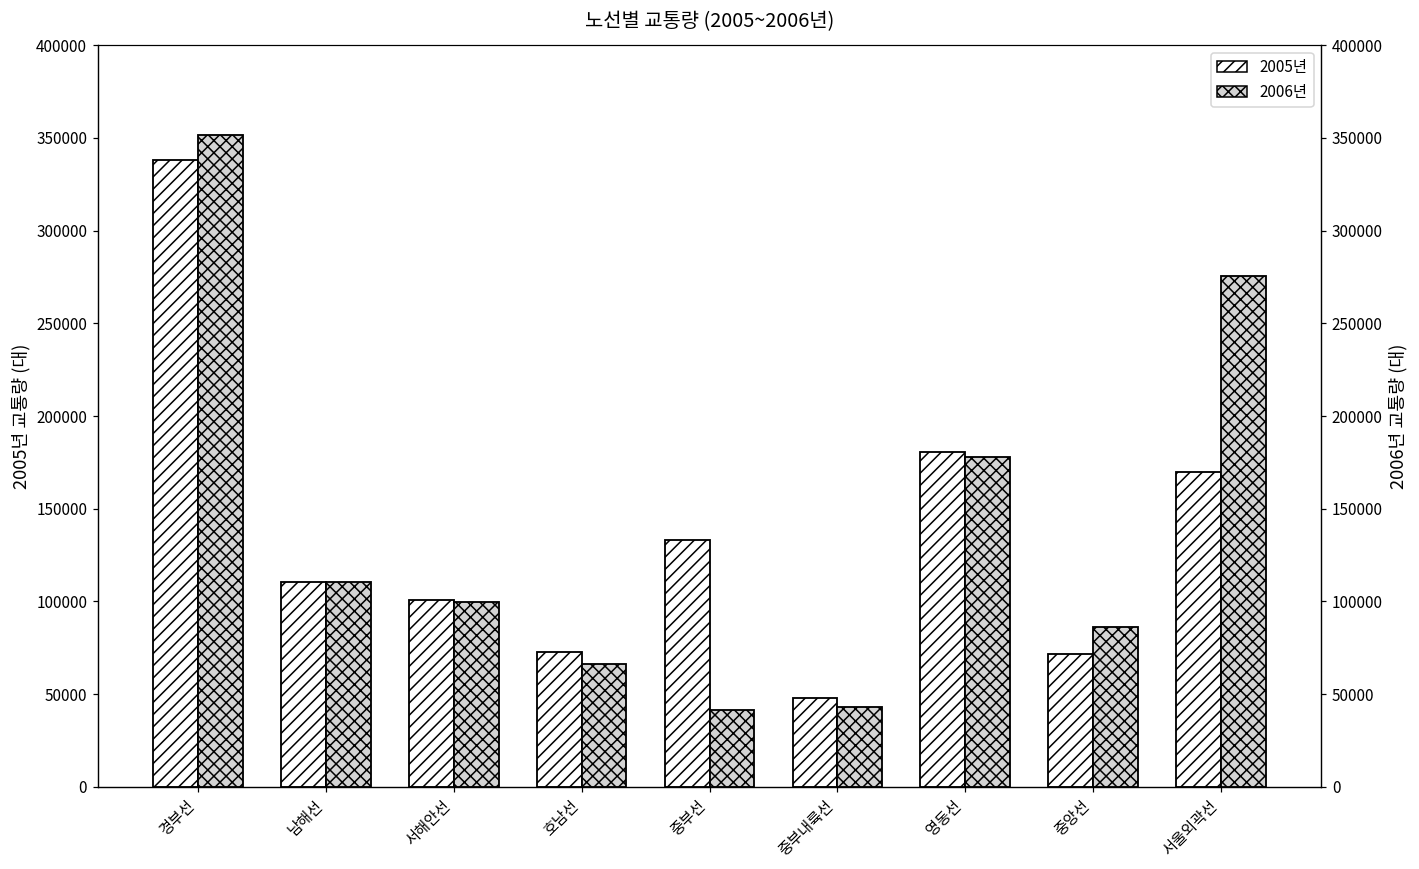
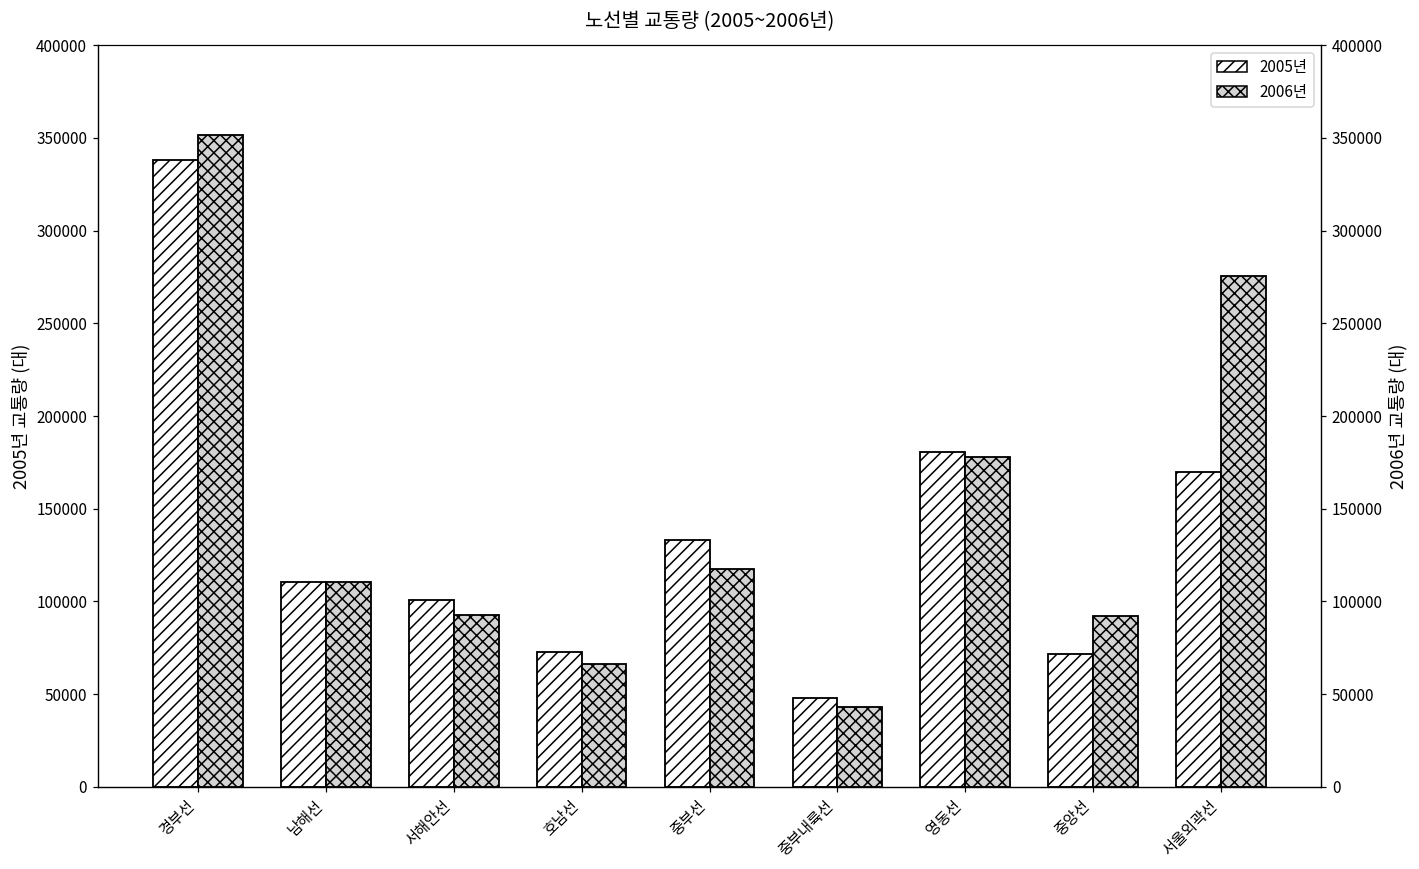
  {
    "2005년": {
      "경부선": 338000,
      "남해선": 111000,
      "서해안선": 101000,
      "호남선": 73000,
      "중부선": 133000,
      "중부내륙선": 48000,
      "영동선": 180000,
      "중앙선": 72000,
      "서울외곽선": 170000
    },
    "2006년": {
      "경부선": 352000,
      "남해선": 110000,
-     "서해안선": 100000,
+     "서해안선": 93000,
      "호남선": 66000,
-     "중부선": 42000,
+     "중부선": 118000,
      "중부내륙선": 43000,
      "영동선": 178000,
-     "중앙선": 86000,
+     "중앙선": 92000,
      "서울외곽선": 276000
    }
  }
